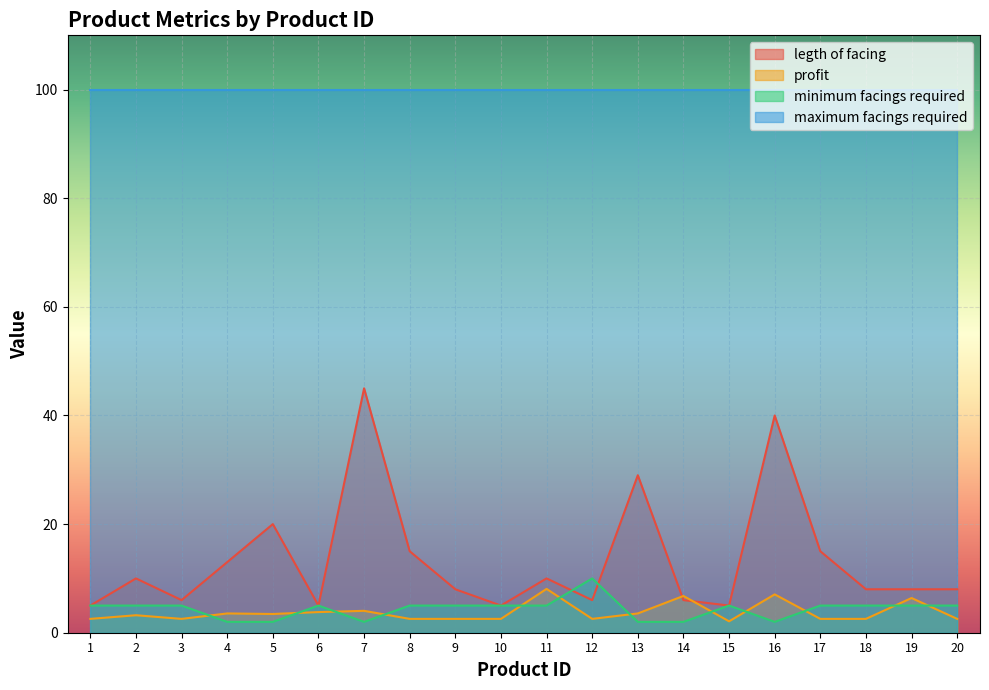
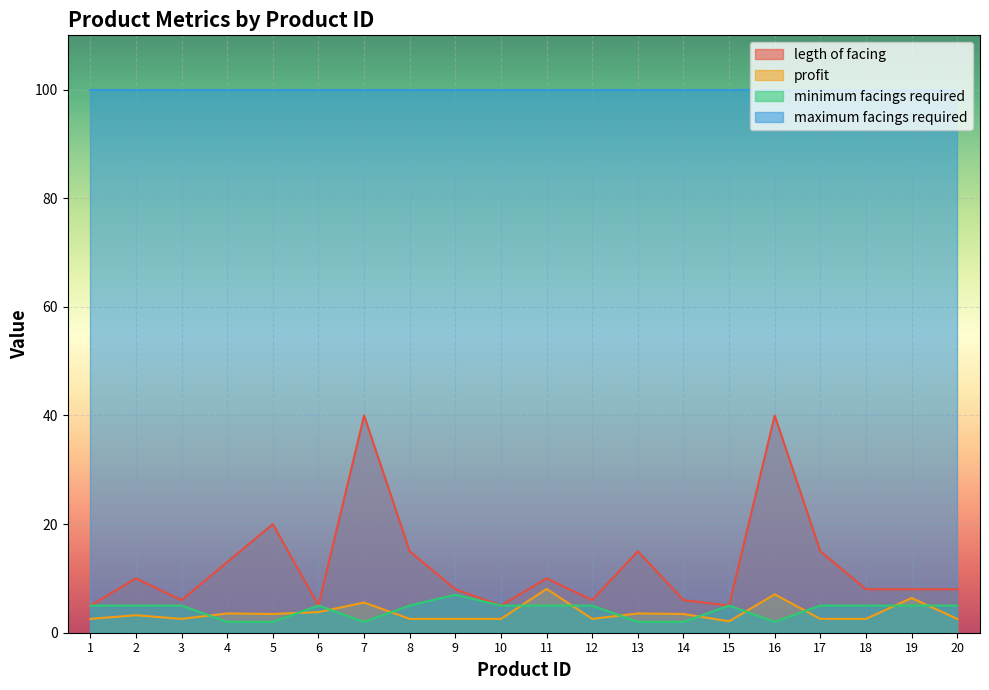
  {
    "legth of facing": {
      "2": 10,
      "3": 6,
      "4": 13,
      "5": 20,
-     "7": 45,
+     "7": 40,
      "8": 15,
      "9": 8,
      "11": 10,
      "12": 6,
-     "13": 29,
+     "13": 15,
      "14": 6,
      "16": 40,
      "17": 15,
      "18": 8,
      "19": 8,
      "20": 8
    },
    "profit": {
      "1": 3,
      "2": 3,
      "3": 3,
      "4": 4,
      "5": 3,
      "6": 4,
-     "7": 4,
+     "7": 6,
      "8": 3,
      "9": 3,
      "10": 3,
      "11": 8,
      "12": 3,
      "13": 4,
-     "14": 7,
+     "14": 3,
      "15": 2,
      "16": 7,
      "17": 3,
      "18": 3,
      "19": 6,
      "20": 3
    },
    "minimum facings required": {
      "2": 5,
      "3": 5,
      "4": 2,
      "5": 2,
      "7": 2,
      "8": 5,
-     "9": 5,
+     "9": 7,
      "11": 5,
-     "12": 10,
+     "12": 5,
      "13": 2,
      "14": 2,
      "16": 2,
      "17": 5,
      "18": 5,
      "19": 5,
      "20": 5
    },
    "maximum facings required": {
      "1": 100,
      "2": 100,
      "3": 100,
      "4": 100,
      "5": 100,
      "6": 100,
      "7": 100,
      "8": 100,
      "9": 100,
      "10": 100,
      "11": 100,
      "12": 100,
      "13": 100,
      "14": 100,
      "15": 100
    }
  }
